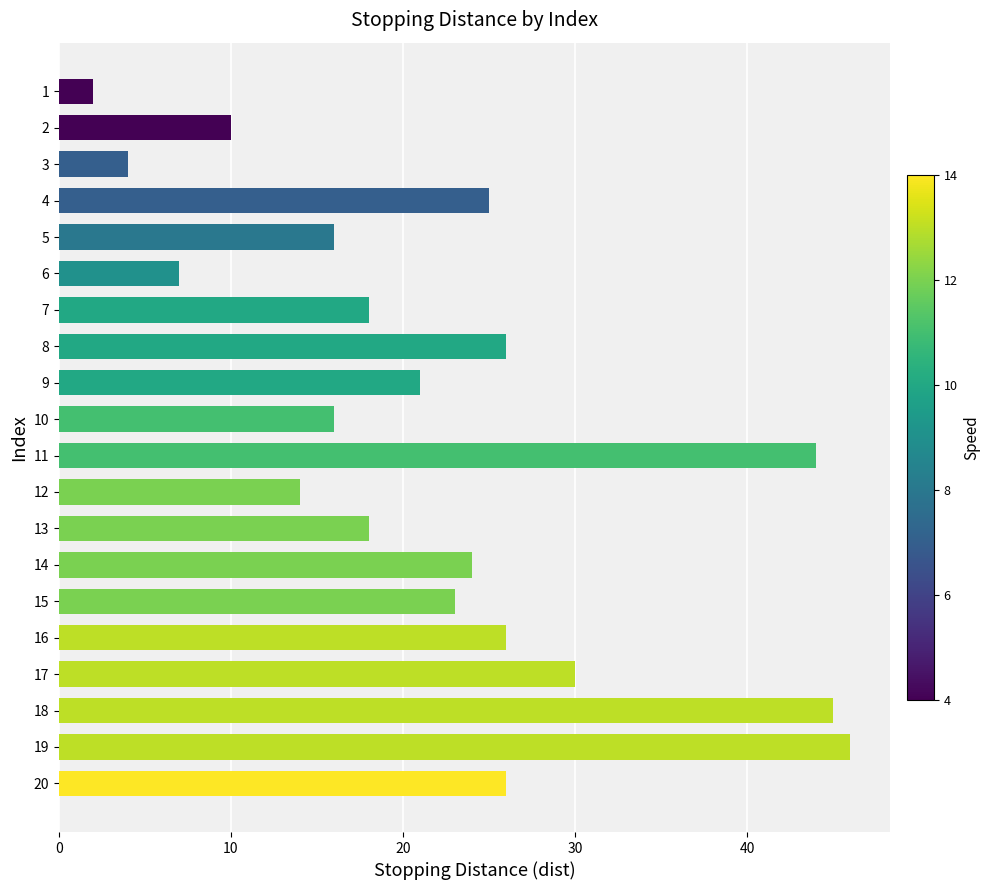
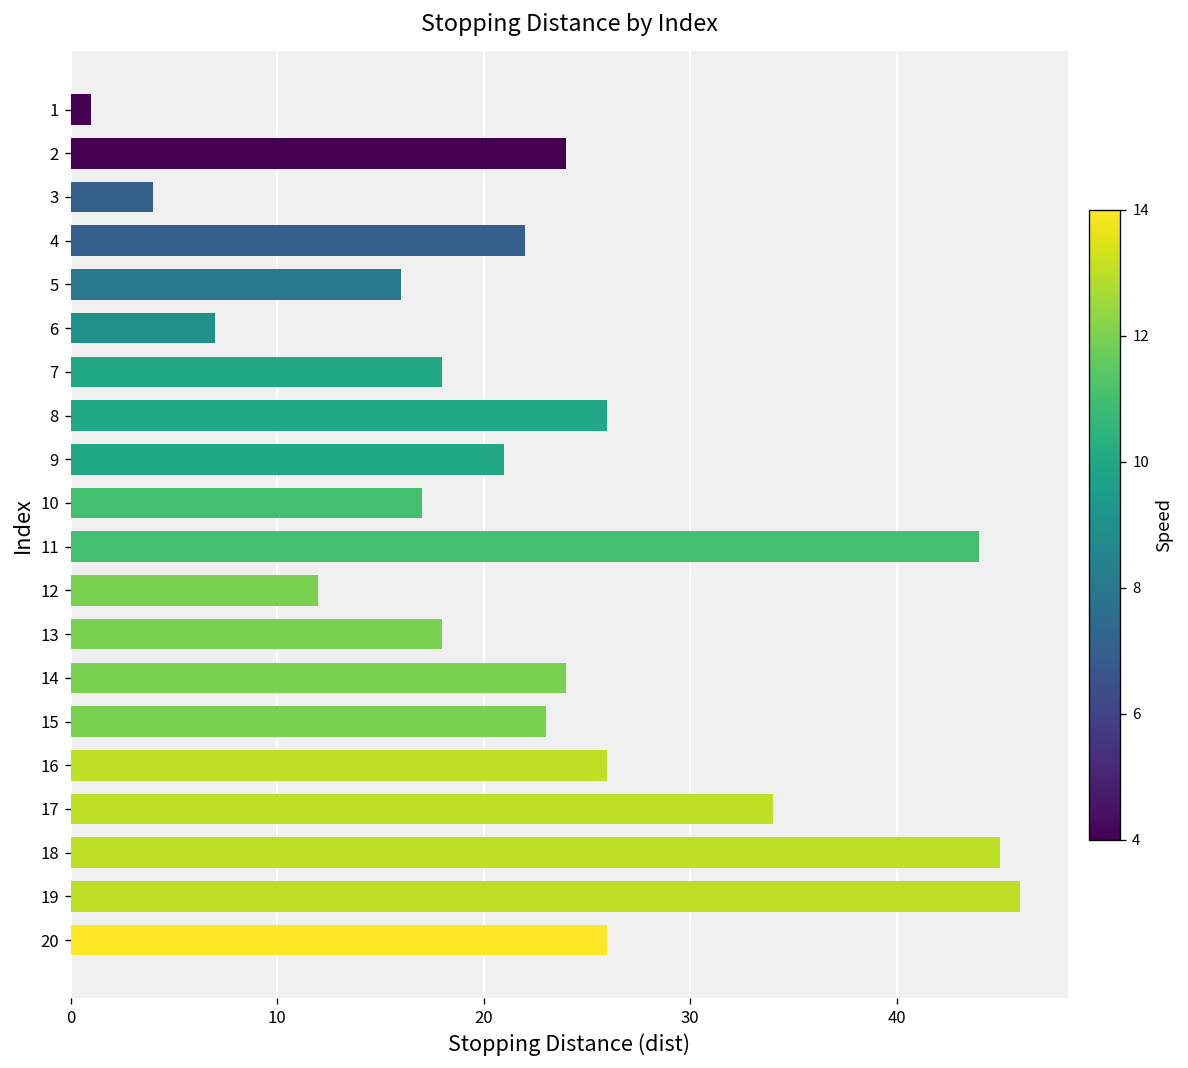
  {
-   "1": 2,
-   "2": 10,
+   "1": 1,
+   "2": 24,
    "3": 4,
-   "4": 25,
+   "4": 22,
    "5": 16,
    "6": 7,
    "7": 18,
    "8": 26,
    "9": 21,
-   "10": 16,
+   "10": 17,
    "11": 44,
-   "12": 14,
+   "12": 12,
    "13": 18,
    "14": 24,
    "15": 23,
    "16": 26,
-   "17": 30,
+   "17": 34,
    "18": 45,
    "19": 46,
    "20": 26
  }
